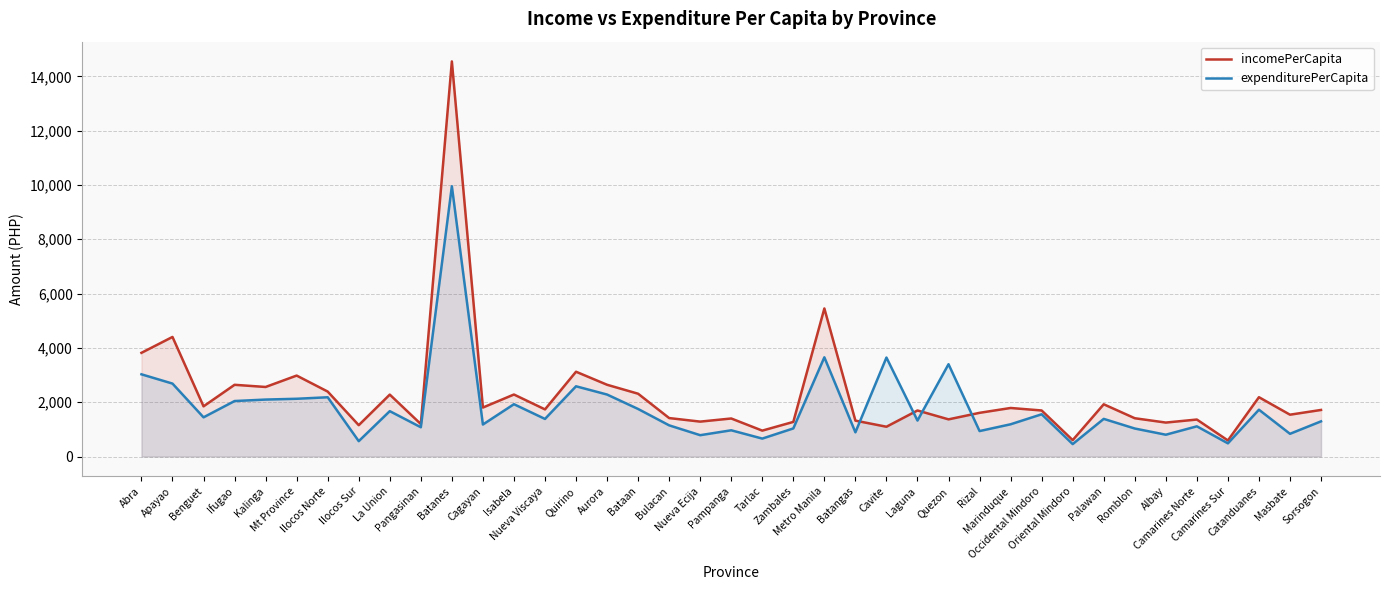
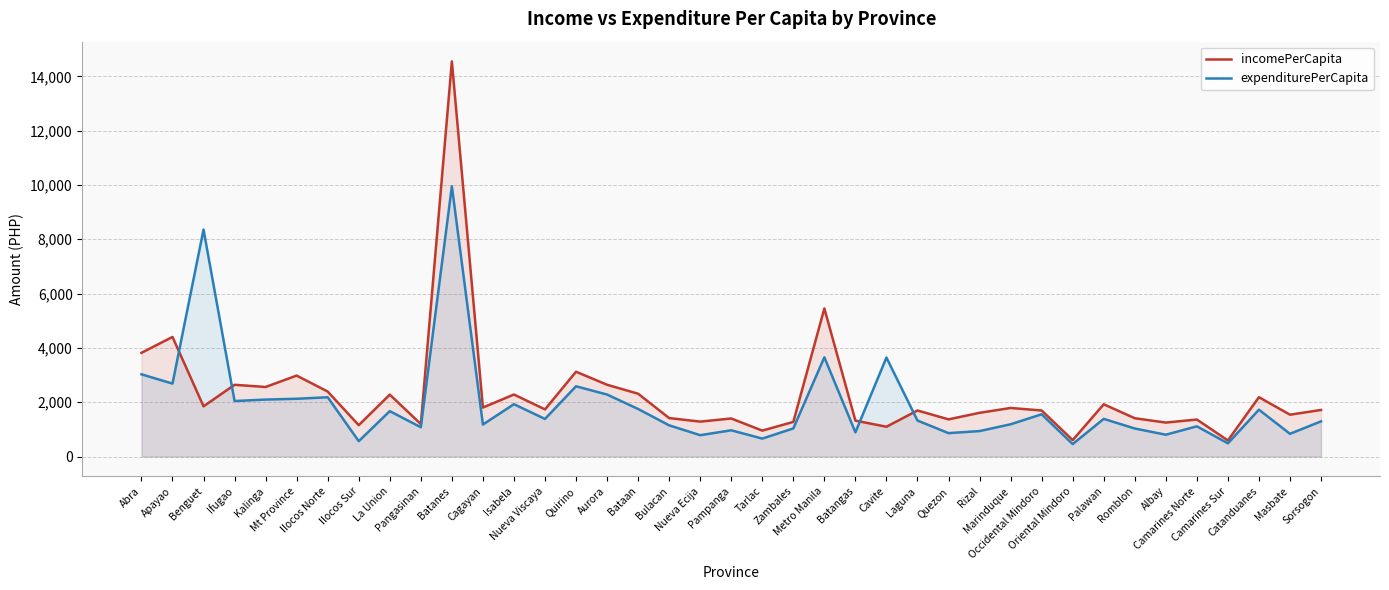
  {
    "incomePerCapita": {
      "Abra": "3,800",
      "Apayao": "4,400",
      "Benguet": "1,800",
      "Ifugao": "2,600",
      "Kalinga": "2,600",
      "Mt Province": "3,000",
      "Ilocos Norte": "2,400",
      "Ilocos Sur": "1,200",
      "La Union": "2,300",
      "Pangasinan": "1,200",
      "Batanes": "14,500",
      "Cagayan": "1,800",
      "Isabela": "2,300",
      "Nueva Viscaya": "1,700",
      "Quirino": "3,100",
      "Aurora": "2,600",
      "Bataan": "2,300",
      "Bulacan": "1,400",
      "Nueva Ecija": "1,300",
      "Pampanga": "1,400",
      "Tarlac": "1,000",
      "Zambales": "1,300",
      "Metro Manila": "5,500",
      "Batangas": "1,300",
      "Cavite": "1,100",
      "Laguna": "1,700",
      "Quezon": "1,400",
      "Rizal": "1,600",
      "Marinduque": "1,800",
      "Occidental Mindoro": "1,700",
      "Oriental Mindoro": "600",
      "Palawan": "1,900",
      "Romblon": "1,400",
      "Albay": "1,300",
      "Camarines Norte": "1,400",
      "Camarines Sur": "600",
      "Catanduanes": "2,200",
      "Masbate": "1,500",
      "Sorsogon": "1,700"
    },
    "expenditurePerCapita": {
      "Abra": "3,000",
      "Apayao": "2,700",
-     "Benguet": "1,400",
+     "Benguet": "8,400",
      "Ifugao": "2,000",
      "Kalinga": "2,100",
      "Mt Province": "2,100",
      "Ilocos Norte": "2,200",
      "Ilocos Sur": "600",
      "La Union": "1,700",
      "Pangasinan": "1,100",
      "Batanes": "10,000",
      "Cagayan": "1,200",
      "Isabela": "1,900",
      "Nueva Viscaya": "1,400",
      "Quirino": "2,600",
      "Aurora": "2,300",
      "Bataan": "1,800",
      "Bulacan": "1,100",
      "Nueva Ecija": "800",
      "Pampanga": "1,000",
      "Tarlac": "700",
      "Zambales": "1,000",
      "Metro Manila": "3,700",
      "Batangas": "900",
      "Cavite": "3,600",
      "Laguna": "1,300",
-     "Quezon": "3,400",
+     "Quezon": "900",
      "Rizal": "900",
      "Marinduque": "1,200",
      "Occidental Mindoro": "1,600",
      "Oriental Mindoro": "500",
      "Palawan": "1,400",
      "Romblon": "1,000",
      "Albay": "800",
      "Camarines Norte": "1,100",
      "Camarines Sur": "500",
      "Catanduanes": "1,700",
      "Masbate": "800",
      "Sorsogon": "1,300"
    }
  }
